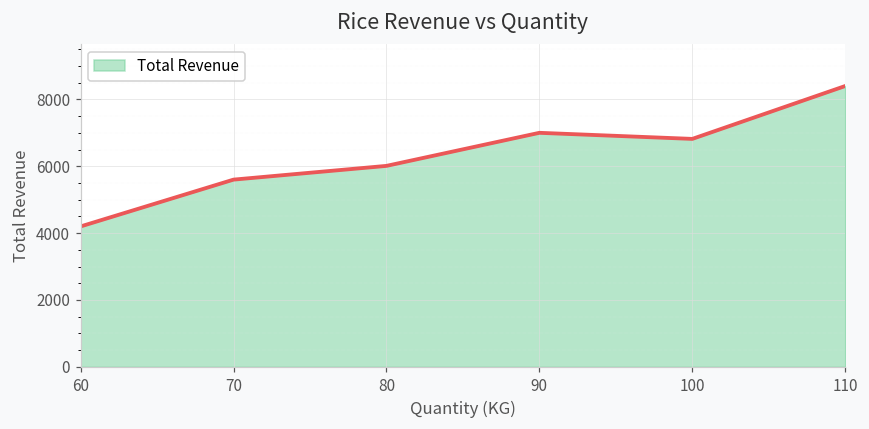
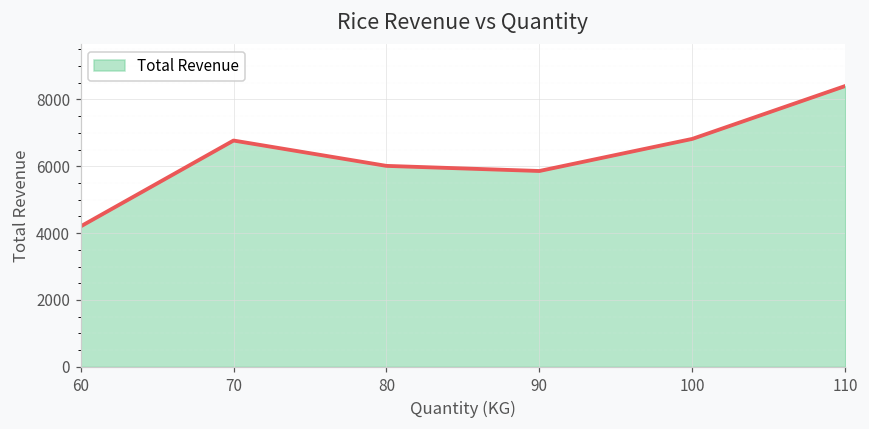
  {
    "60": 4200,
-   "70": 5600,
+   "70": 6800,
    "80": 6000,
-   "90": 7000,
+   "90": 5900,
    "100": 6800,
    "110": 8400
  }
